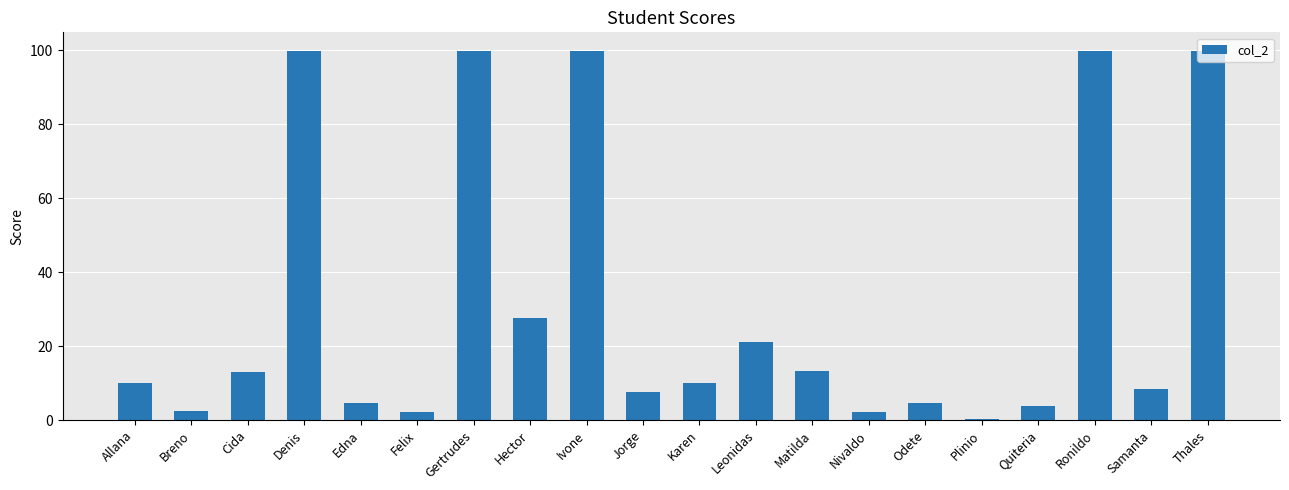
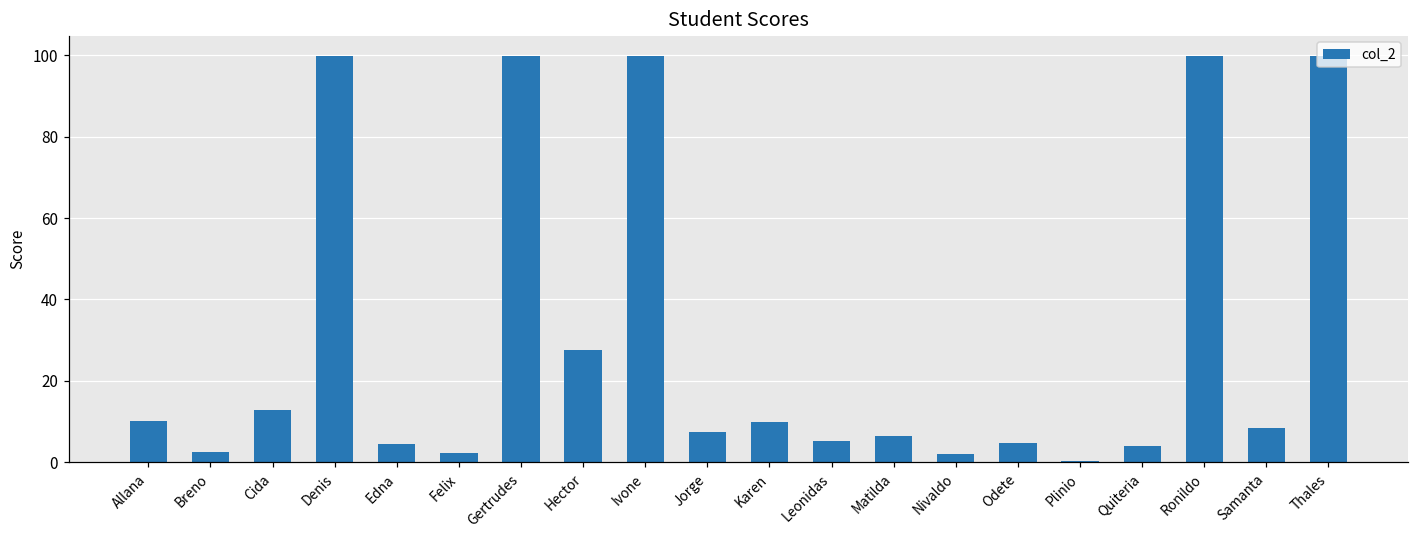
  {
    "Allana": 10,
    "Breno": 2,
    "Cida": 13,
    "Denis": 100,
    "Edna": 5,
    "Felix": 2,
    "Gertrudes": 100,
    "Hector": 28,
    "Ivone": 100,
    "Jorge": 8,
    "Karen": 10,
-   "Leonidas": 21,
-   "Matilda": 13,
+   "Leonidas": 5,
+   "Matilda": 6,
    "Nivaldo": 2,
    "Odete": 5,
    "Quiteria": 4,
    "Ronildo": 100,
    "Samanta": 8
  }
